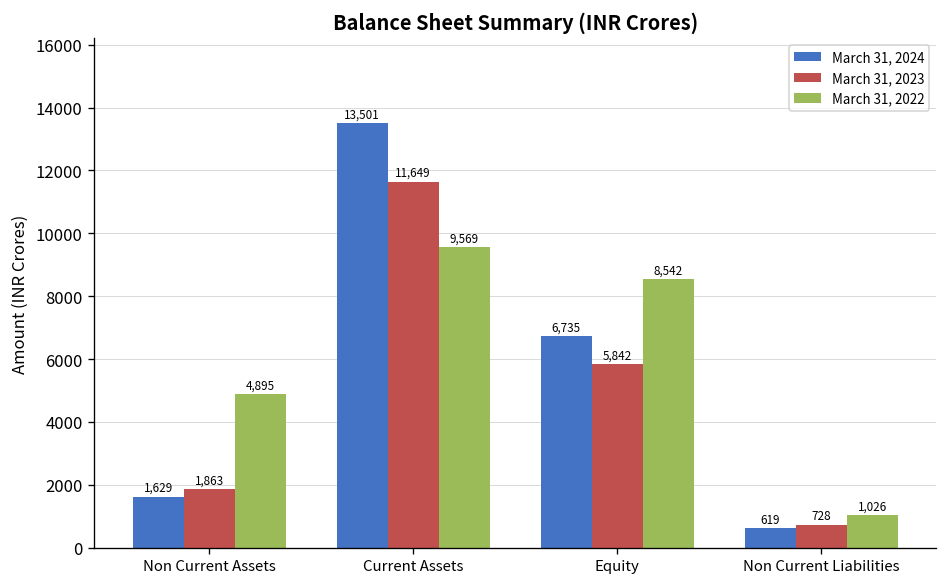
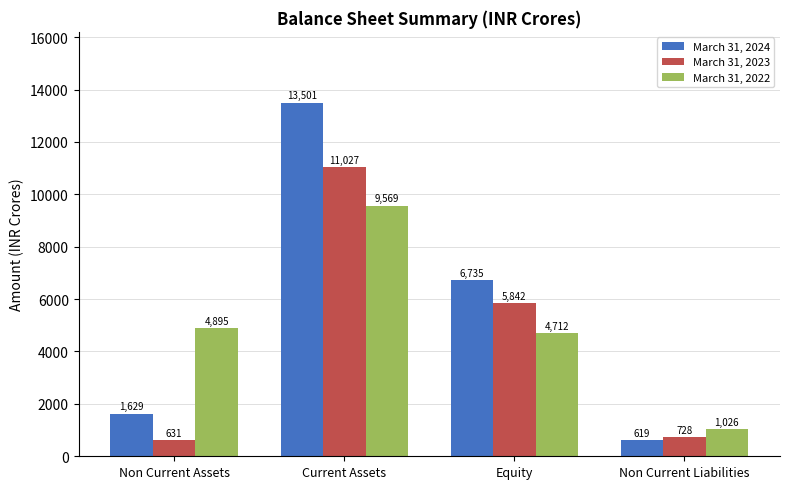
  {
    "March 31, 2024": {
      "Non Current Assets": "1,629",
      "Current Assets": "13,501",
      "Equity": "6,735",
      "Non Current Liabilities": "619"
    },
    "March 31, 2023": {
-     "Non Current Assets": "1,863",
-     "Current Assets": "11,649",
+     "Non Current Assets": "631",
+     "Current Assets": "11,027",
      "Equity": "5,842",
      "Non Current Liabilities": "728"
    },
    "March 31, 2022": {
      "Non Current Assets": "4,895",
      "Current Assets": "9,569",
-     "Equity": "8,542",
+     "Equity": "4,712",
      "Non Current Liabilities": "1,026"
    }
  }
